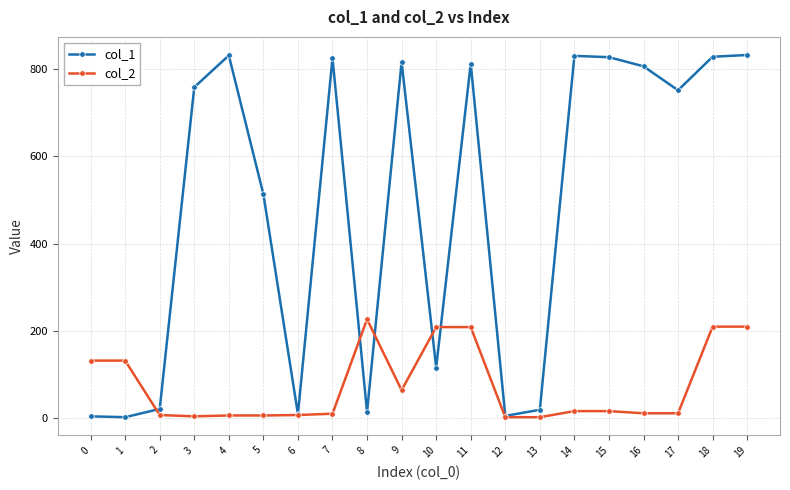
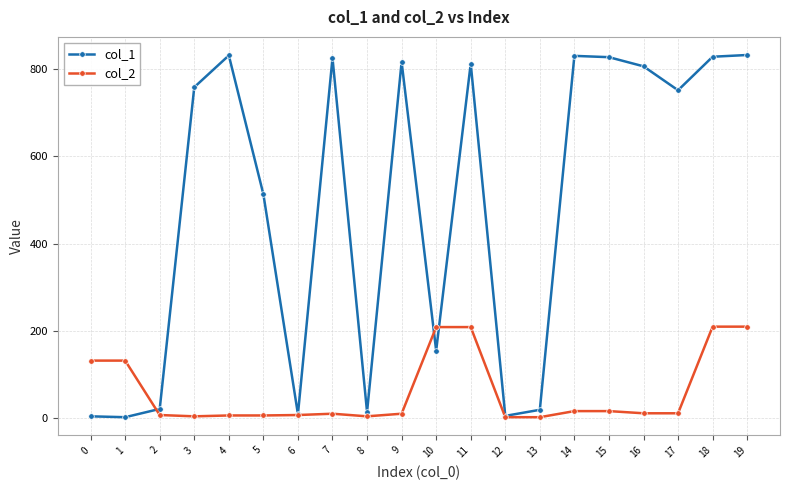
  {
    "col_1": {
      "0": 0,
      "1": 0,
      "2": 20,
      "3": 760,
      "4": 830,
      "5": 510,
      "7": 830,
      "8": 10,
      "9": 820,
-     "10": 120,
+     "10": 150,
      "11": 810,
      "13": 20,
      "14": 830,
      "15": 830,
      "16": 810,
      "17": 750,
      "18": 830,
      "19": 830
    },
    "col_2": {
      "0": 130,
      "1": 130,
      "2": 10,
      "3": 0,
      "4": 10,
      "5": 10,
      "7": 10,
-     "8": 230,
-     "9": 60,
+     "8": 0,
+     "9": 10,
      "10": 210,
      "11": 210,
      "13": 0,
      "14": 20,
      "15": 20,
      "16": 10,
      "17": 10,
      "18": 210,
      "19": 210
    }
  }
